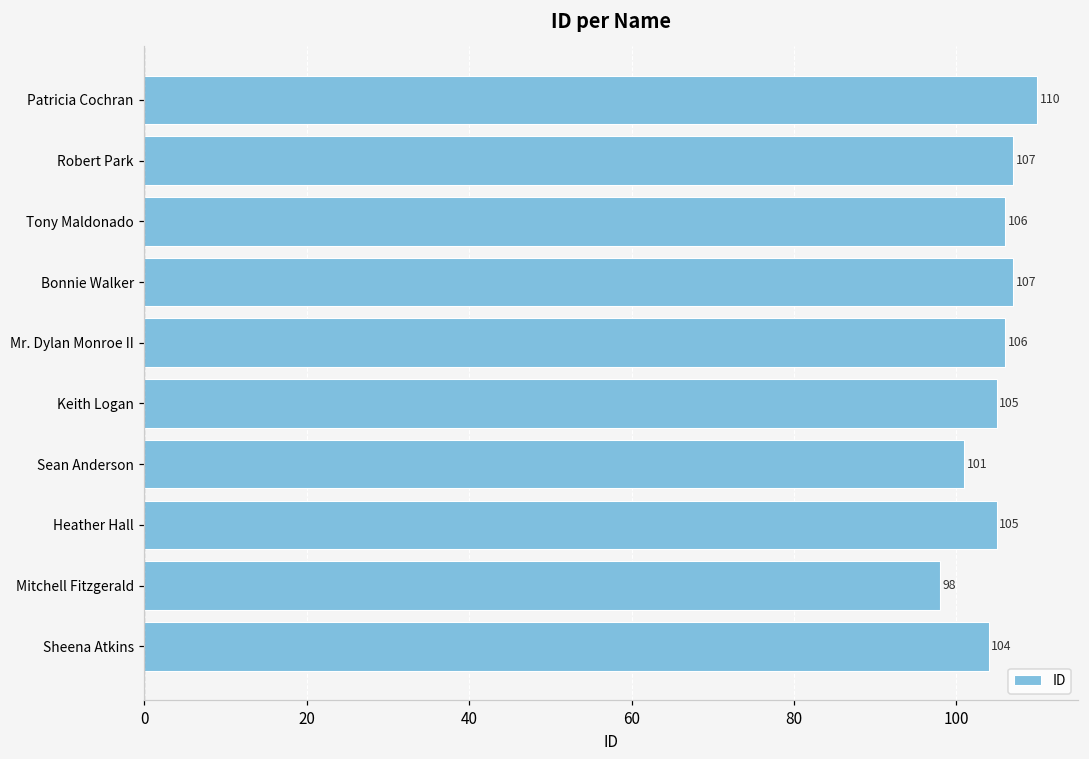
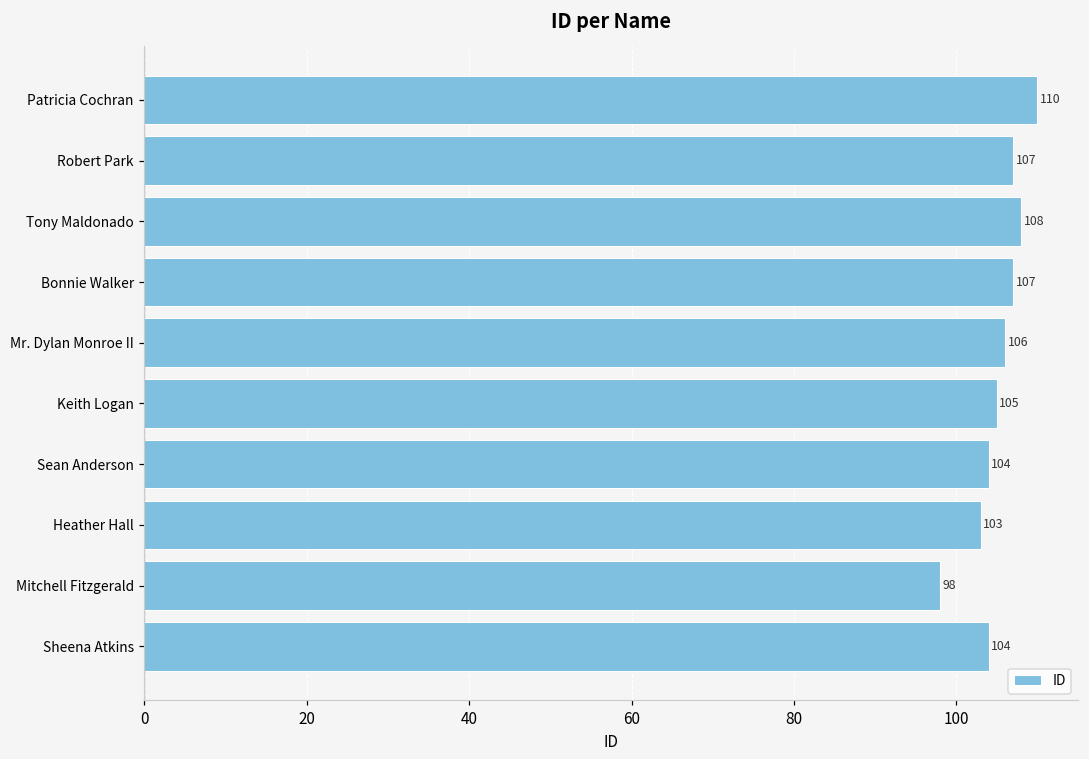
  {
    "Patricia Cochran": 110,
    "Robert Park": 107,
-   "Tony Maldonado": 106,
+   "Tony Maldonado": 108,
    "Bonnie Walker": 107,
    "Mr. Dylan Monroe II": 106,
    "Keith Logan": 105,
-   "Sean Anderson": 101,
-   "Heather Hall": 105,
+   "Sean Anderson": 104,
+   "Heather Hall": 103,
    "Mitchell Fitzgerald": 98,
    "Sheena Atkins": 104
  }
